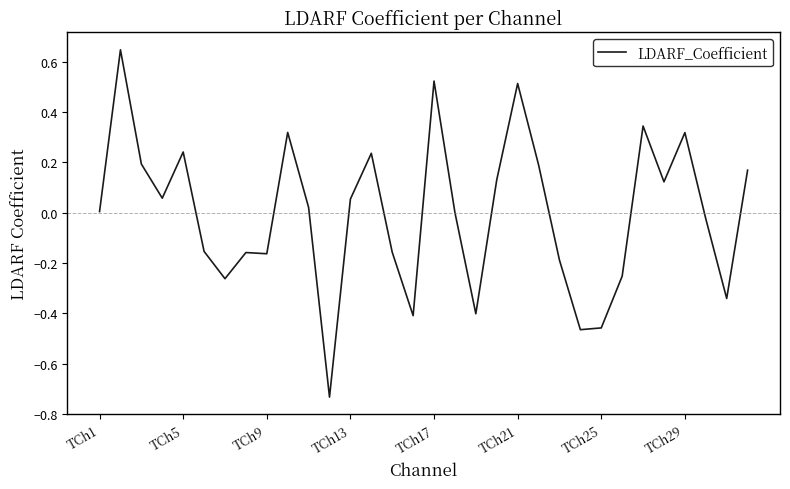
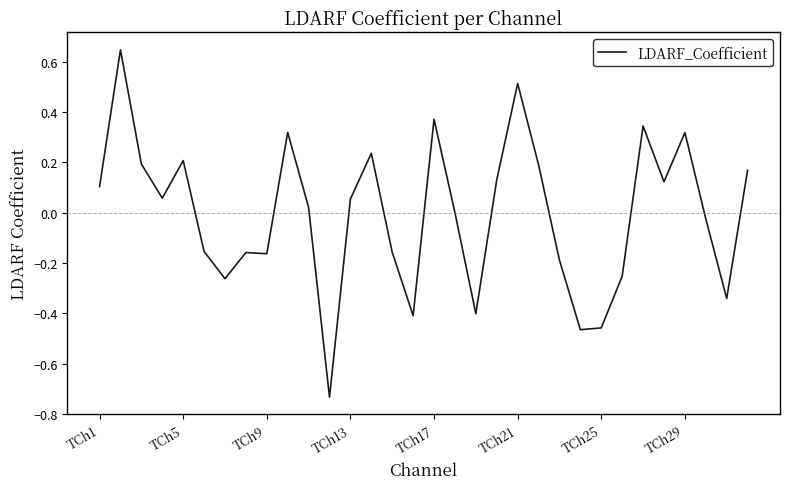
  {
-   "TCh1": 0.00,
-   "TCh5": 0.24,
+   "TCh1": 0.10,
+   "TCh5": 0.21,
    "TCh9": -0.16,
    "TCh13": 0.05,
-   "TCh17": 0.52,
+   "TCh17": 0.37,
    "TCh21": 0.51,
    "TCh25": -0.46,
    "TCh29": 0.32
  }
